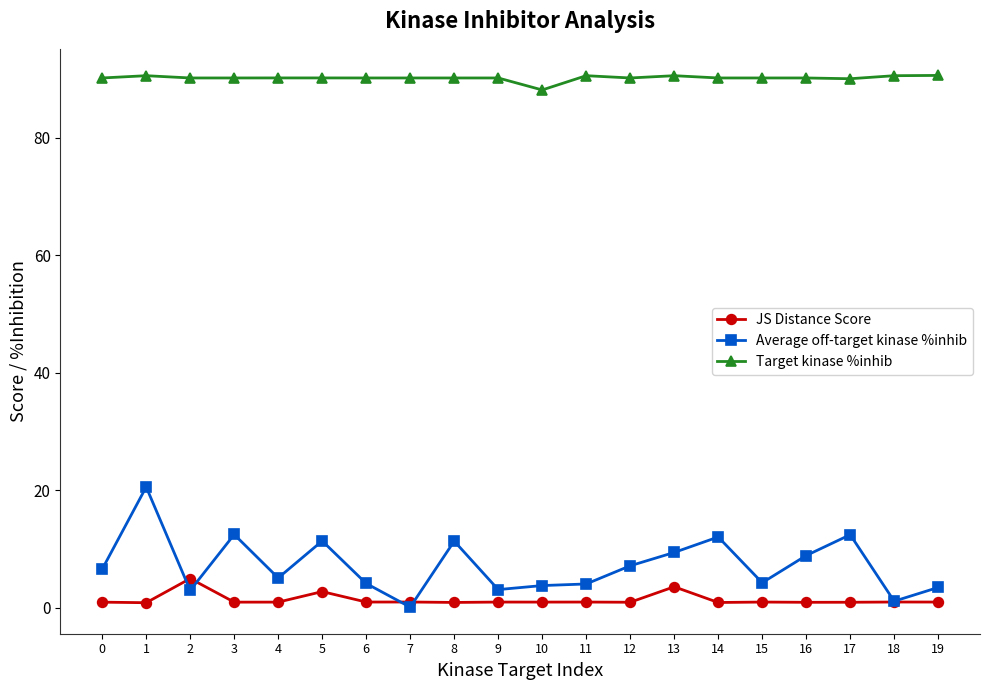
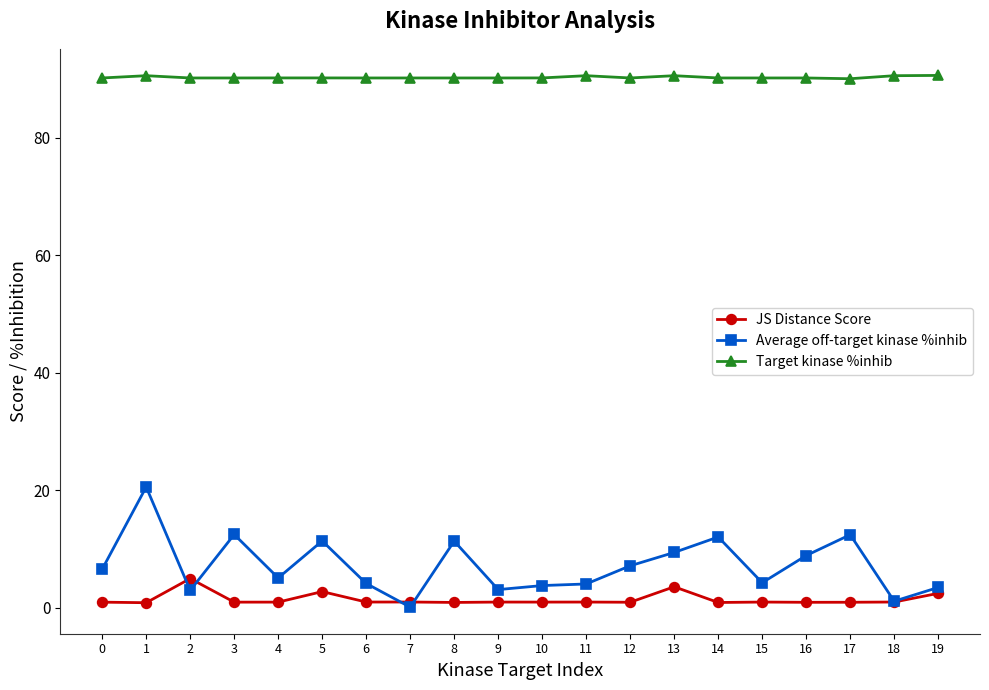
  {
    "JS Distance Score": {
      "0": 1,
      "1": 1,
      "2": 5,
      "3": 1,
      "4": 1,
      "5": 3,
      "6": 1,
      "7": 1,
      "8": 1,
      "9": 1,
      "10": 1,
      "11": 1,
      "12": 1,
      "13": 4,
      "14": 1,
      "15": 1,
      "16": 1,
      "17": 1,
-     "19": 1
+     "19": 2
    },
    "Average off-target kinase %inhib": {
      "0": 7,
      "1": 21,
      "2": 3,
      "3": 12,
      "4": 5,
      "5": 11,
      "6": 4,
      "7": 0,
      "8": 11,
      "9": 3,
      "10": 4,
      "11": 4,
      "12": 7,
      "13": 9,
      "14": 12,
      "15": 4,
      "16": 9,
      "17": 12,
      "19": 3
    },
    "Target kinase %inhib": {
      "0": 90,
      "1": 91,
      "2": 90,
      "3": 90,
      "4": 90,
      "5": 90,
      "6": 90,
      "7": 90,
      "8": 90,
      "9": 90,
-     "10": 88,
+     "10": 90,
      "11": 91,
      "12": 90,
      "13": 91,
      "14": 90,
      "15": 90,
      "16": 90,
      "17": 90,
      "18": 91,
      "19": 91
    }
  }
